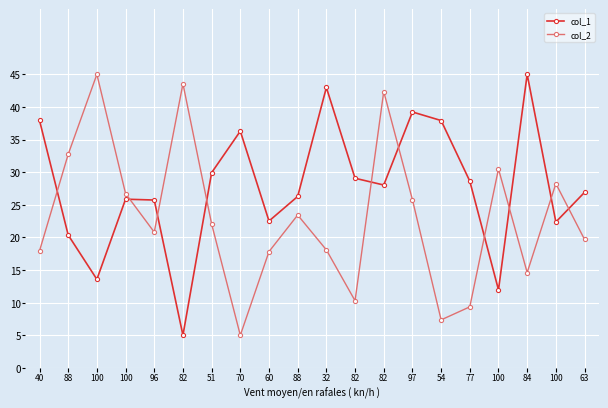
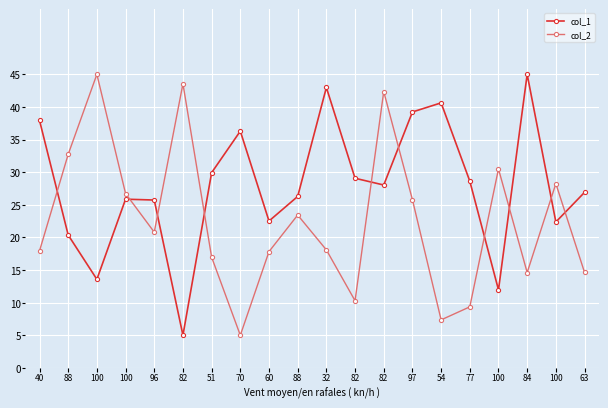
  {
    "col_1": {
      "40": 38,
      "96": 26,
      "51": 30,
      "70": 36,
      "60": 23,
      "32": 43,
      "97": 39,
-     "54": 38,
+     "54": 41,
      "77": 29,
      "84": 45,
      "63": 27
    },
    "col_2": {
      "40": 18,
      "96": 21,
-     "51": 22,
+     "51": 17,
      "70": 5,
      "60": 18,
      "32": 18,
      "97": 26,
      "54": 7,
      "77": 9,
      "84": 15,
-     "63": 20
+     "63": 15
    }
  }
